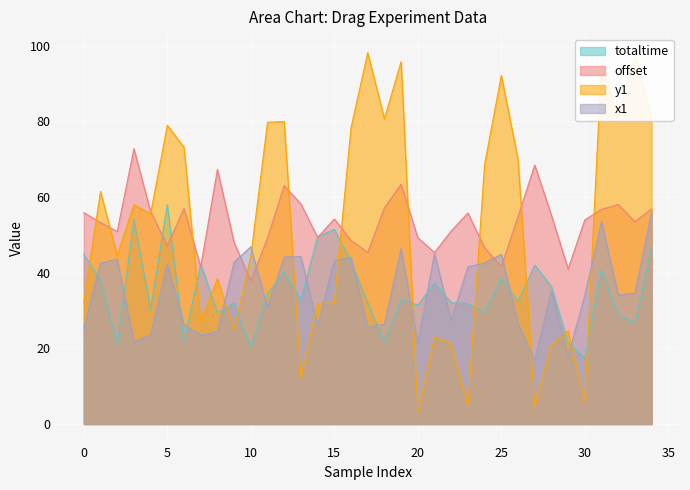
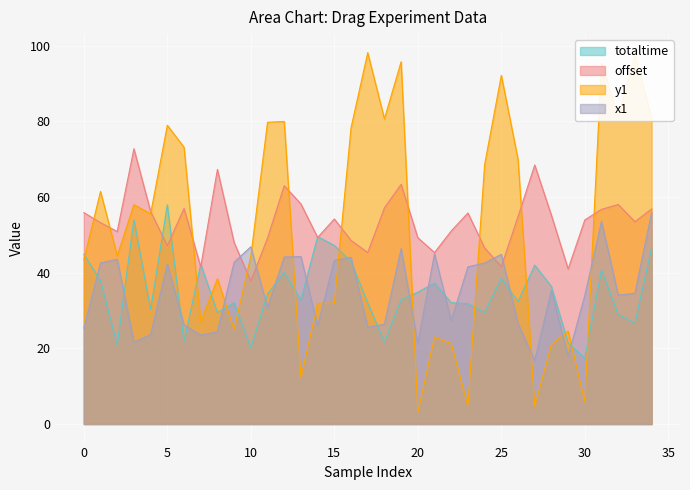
  {
    "totaltime": {
      "0": 45,
      "5": 58,
      "10": 20,
-     "15": 51,
-     "20": 31,
+     "15": 47,
+     "20": 35,
      "25": 39,
      "30": 17
    },
    "offset": {
      "0": 56,
      "5": 47,
      "10": 38,
      "15": 54,
      "20": 49,
      "25": 42,
      "30": 54
    },
    "y1": {
-     "0": 32,
+     "0": 43,
      "5": 79,
      "10": 44,
      "15": 32,
      "20": 3,
      "25": 92,
      "30": 6
    },
    "x1": {
      "0": 25,
      "5": 42,
      "10": 47,
      "15": 43,
      "20": 21,
      "25": 45,
      "30": 34
    }
  }
